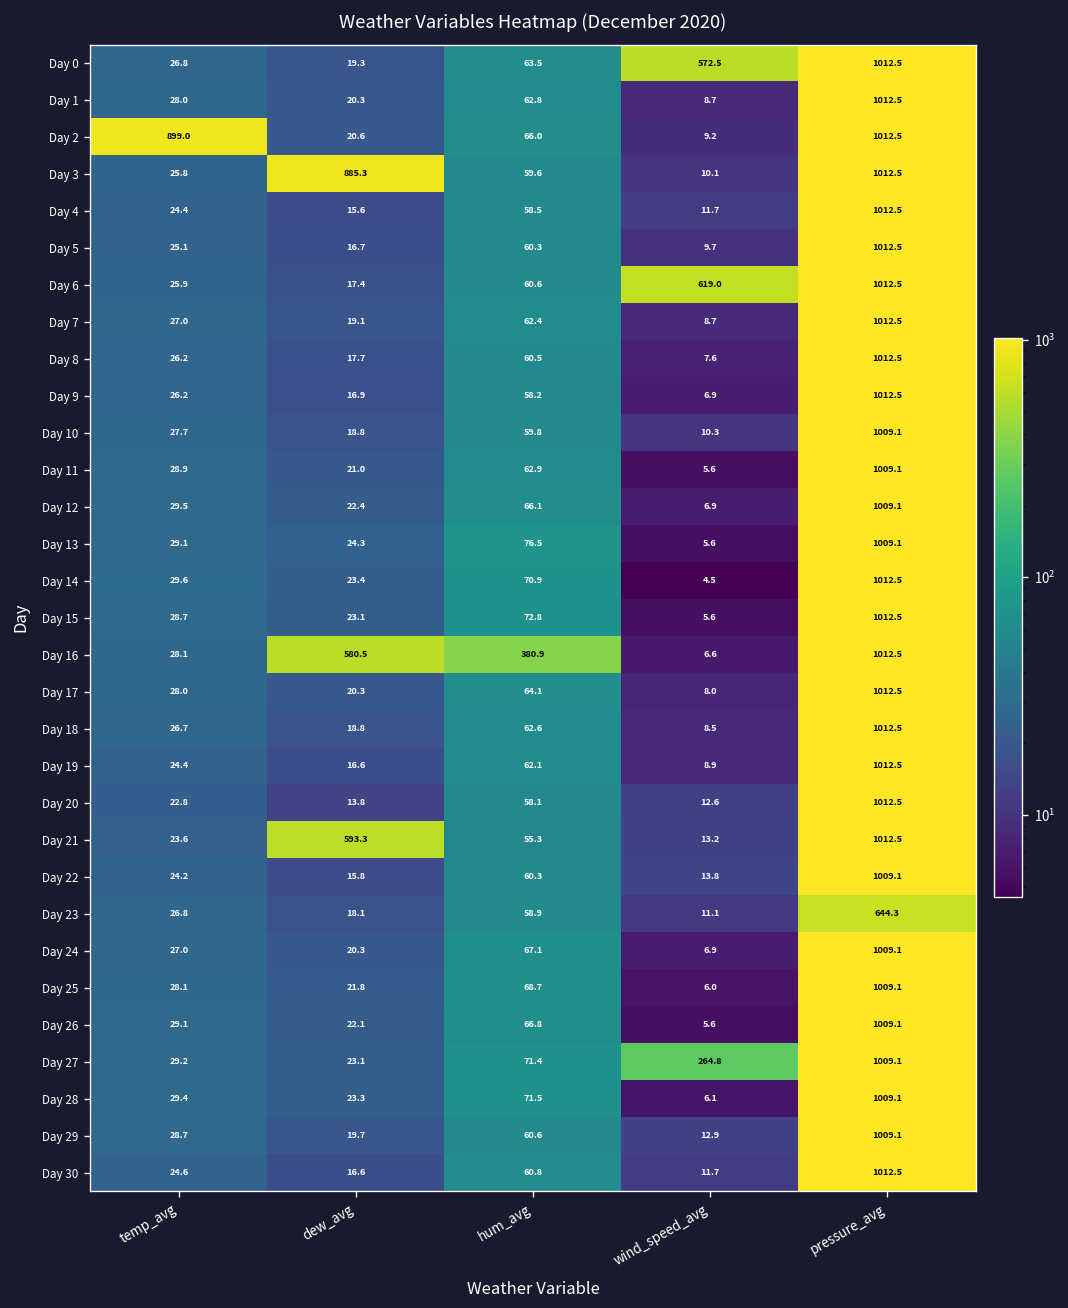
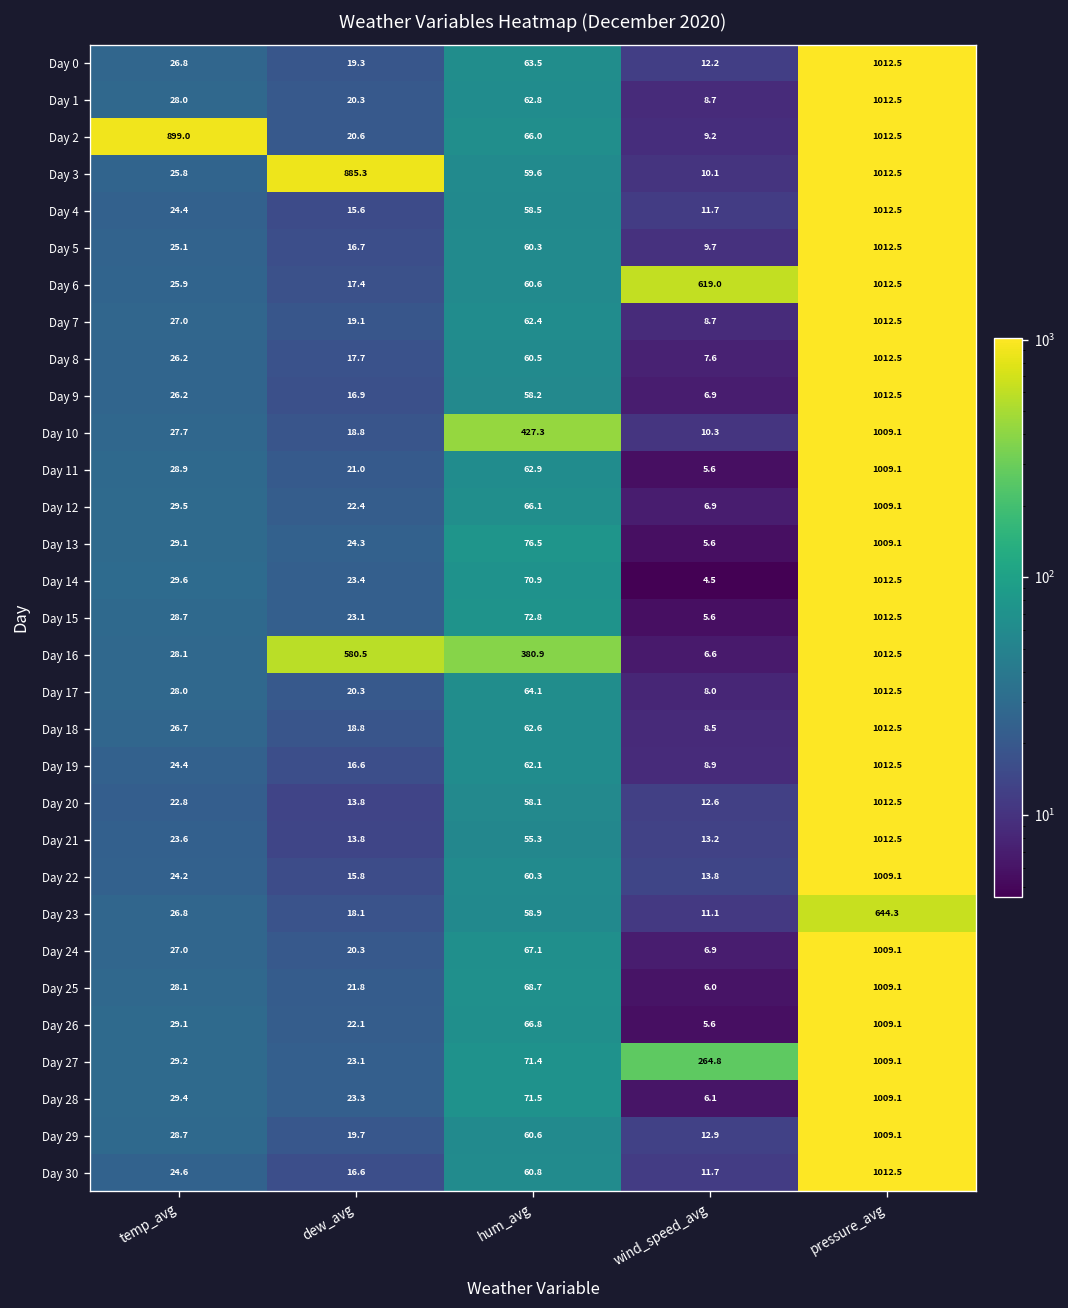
  {
    "Day 0": {
      "temp_avg": 26.8,
      "dew_avg": 19.3,
      "hum_avg": 63.5,
-     "wind_speed_avg": 572.5,
+     "wind_speed_avg": 12.2,
      "pressure_avg": 1012.5
    },
    "Day 1": {
      "temp_avg": 28.0,
      "dew_avg": 20.3,
      "hum_avg": 62.8,
      "wind_speed_avg": 8.7,
      "pressure_avg": 1012.5
    },
    "Day 2": {
      "temp_avg": 899.0,
      "dew_avg": 20.6,
      "hum_avg": 66.0,
      "wind_speed_avg": 9.2,
      "pressure_avg": 1012.5
    },
    "Day 3": {
      "temp_avg": 25.8,
      "dew_avg": 885.3,
      "hum_avg": 59.6,
      "wind_speed_avg": 10.1,
      "pressure_avg": 1012.5
    },
    "Day 4": {
      "temp_avg": 24.4,
      "dew_avg": 15.6,
      "hum_avg": 58.5,
      "wind_speed_avg": 11.7,
      "pressure_avg": 1012.5
    },
    "Day 5": {
      "temp_avg": 25.1,
      "dew_avg": 16.7,
      "hum_avg": 60.3,
      "wind_speed_avg": 9.7,
      "pressure_avg": 1012.5
    },
    "Day 6": {
      "temp_avg": 25.9,
      "dew_avg": 17.4,
      "hum_avg": 60.6,
      "wind_speed_avg": 619.0,
      "pressure_avg": 1012.5
    },
    "Day 7": {
      "temp_avg": 27.0,
      "dew_avg": 19.1,
      "hum_avg": 62.4,
      "wind_speed_avg": 8.7,
      "pressure_avg": 1012.5
    },
    "Day 8": {
      "temp_avg": 26.2,
      "dew_avg": 17.7,
      "hum_avg": 60.5,
      "wind_speed_avg": 7.6,
      "pressure_avg": 1012.5
    },
    "Day 9": {
      "temp_avg": 26.2,
      "dew_avg": 16.9,
      "hum_avg": 58.2,
      "wind_speed_avg": 6.9,
      "pressure_avg": 1012.5
    },
    "Day 10": {
      "temp_avg": 27.7,
      "dew_avg": 18.8,
-     "hum_avg": 59.8,
+     "hum_avg": 427.3,
      "wind_speed_avg": 10.3,
      "pressure_avg": 1009.1
    },
    "Day 11": {
      "temp_avg": 28.9,
      "dew_avg": 21.0,
      "hum_avg": 62.9,
      "wind_speed_avg": 5.6,
      "pressure_avg": 1009.1
    },
    "Day 12": {
      "temp_avg": 29.5,
      "dew_avg": 22.4,
      "hum_avg": 66.1,
      "wind_speed_avg": 6.9,
      "pressure_avg": 1009.1
    },
    "Day 13": {
      "temp_avg": 29.1,
      "dew_avg": 24.3,
      "hum_avg": 76.5,
      "wind_speed_avg": 5.6,
      "pressure_avg": 1009.1
    },
    "Day 14": {
      "temp_avg": 29.6,
      "dew_avg": 23.4,
      "hum_avg": 70.9,
      "wind_speed_avg": 4.5,
      "pressure_avg": 1012.5
    },
    "Day 15": {
      "temp_avg": 28.7,
      "dew_avg": 23.1,
      "hum_avg": 72.8,
      "wind_speed_avg": 5.6,
      "pressure_avg": 1012.5
    },
    "Day 16": {
      "temp_avg": 28.1,
      "dew_avg": 580.5,
      "hum_avg": 380.9,
      "wind_speed_avg": 6.6,
      "pressure_avg": 1012.5
    },
    "Day 17": {
      "temp_avg": 28.0,
      "dew_avg": 20.3,
      "hum_avg": 64.1,
      "wind_speed_avg": 8.0,
      "pressure_avg": 1012.5
    },
    "Day 18": {
      "temp_avg": 26.7,
      "dew_avg": 18.8,
      "hum_avg": 62.6,
      "wind_speed_avg": 8.5,
      "pressure_avg": 1012.5
    },
    "Day 19": {
      "temp_avg": 24.4,
      "dew_avg": 16.6,
      "hum_avg": 62.1,
      "wind_speed_avg": 8.9,
      "pressure_avg": 1012.5
    },
    "Day 20": {
      "temp_avg": 22.8,
      "dew_avg": 13.8,
      "hum_avg": 58.1,
      "wind_speed_avg": 12.6,
      "pressure_avg": 1012.5
    },
    "Day 21": {
      "temp_avg": 23.6,
-     "dew_avg": 593.3,
+     "dew_avg": 13.8,
      "hum_avg": 55.3,
      "wind_speed_avg": 13.2,
      "pressure_avg": 1012.5
    },
    "Day 22": {
      "temp_avg": 24.2,
      "dew_avg": 15.8,
      "hum_avg": 60.3,
      "wind_speed_avg": 13.8,
      "pressure_avg": 1009.1
    },
    "Day 23": {
      "temp_avg": 26.8,
      "dew_avg": 18.1,
      "hum_avg": 58.9,
      "wind_speed_avg": 11.1,
      "pressure_avg": 644.3
    },
    "Day 24": {
      "temp_avg": 27.0,
      "dew_avg": 20.3,
      "hum_avg": 67.1,
      "wind_speed_avg": 6.9,
      "pressure_avg": 1009.1
    },
    "Day 25": {
      "temp_avg": 28.1,
      "dew_avg": 21.8,
      "hum_avg": 68.7,
      "wind_speed_avg": 6.0,
      "pressure_avg": 1009.1
    },
    "Day 26": {
      "temp_avg": 29.1,
      "dew_avg": 22.1,
      "hum_avg": 66.8,
      "wind_speed_avg": 5.6,
      "pressure_avg": 1009.1
    },
    "Day 27": {
      "temp_avg": 29.2,
      "dew_avg": 23.1,
      "hum_avg": 71.4,
      "wind_speed_avg": 264.8,
      "pressure_avg": 1009.1
    },
    "Day 28": {
      "temp_avg": 29.4,
      "dew_avg": 23.3,
      "hum_avg": 71.5,
      "wind_speed_avg": 6.1,
      "pressure_avg": 1009.1
    },
    "Day 29": {
      "temp_avg": 28.7,
      "dew_avg": 19.7,
      "hum_avg": 60.6,
      "wind_speed_avg": 12.9,
      "pressure_avg": 1009.1
    },
    "Day 30": {
      "temp_avg": 24.6,
      "dew_avg": 16.6,
      "hum_avg": 60.8,
      "wind_speed_avg": 11.7,
      "pressure_avg": 1012.5
    }
  }
